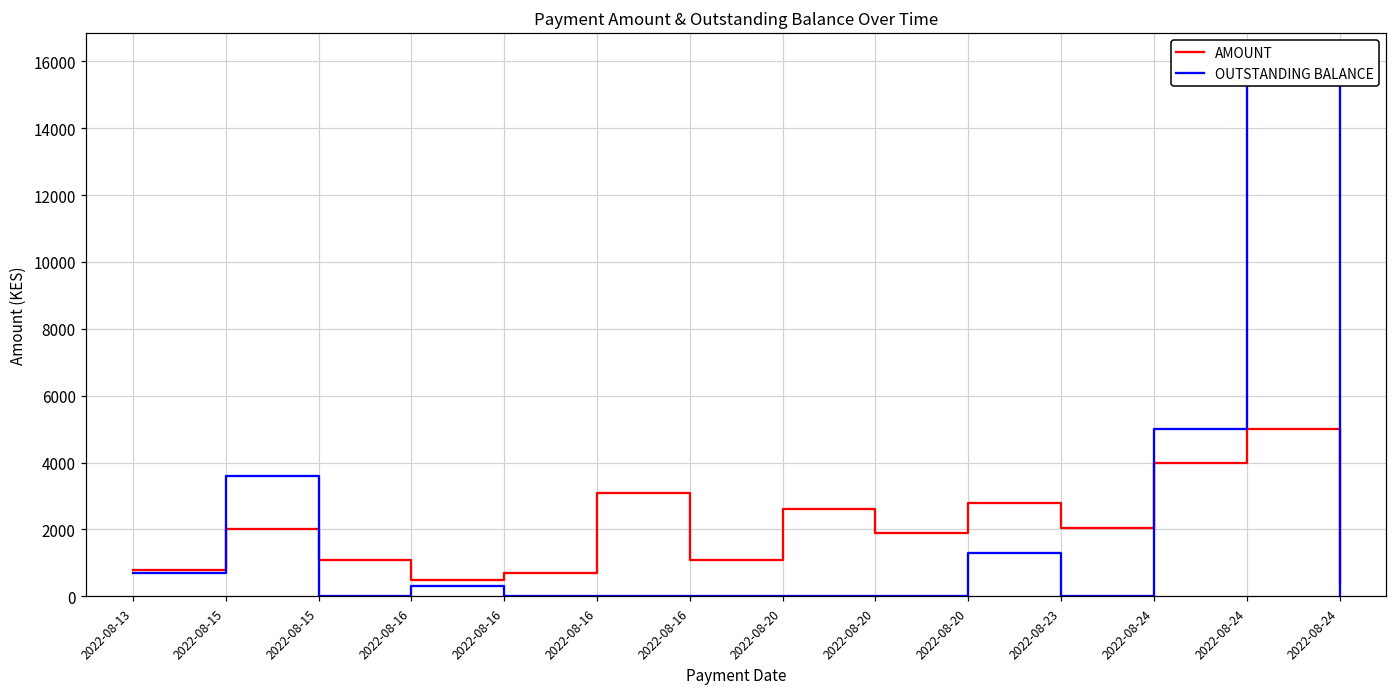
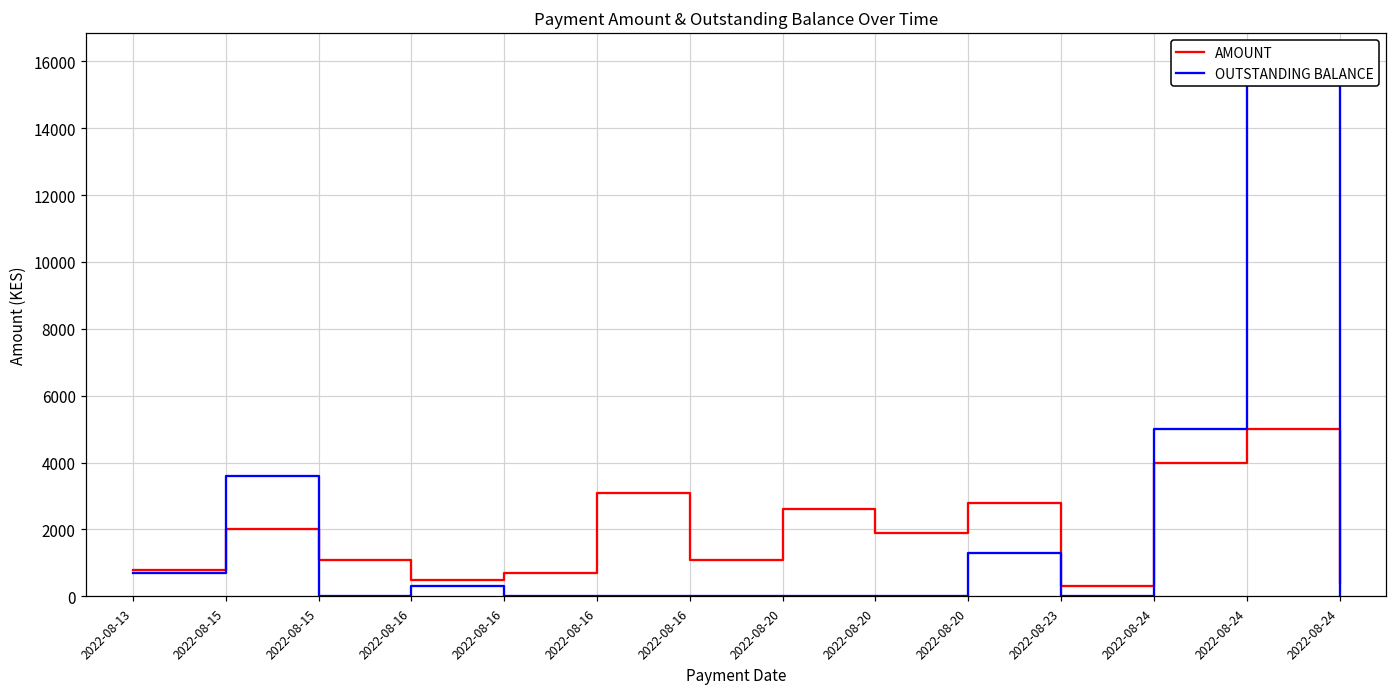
  {
    "AMOUNT": {
      "2022-08-13": 800,
-     "2022-08-23": 2000
+     "2022-08-23": 300
    },
    "OUTSTANDING BALANCE": {
      "2022-08-13": 700,
      "2022-08-23": 0
    }
  }
